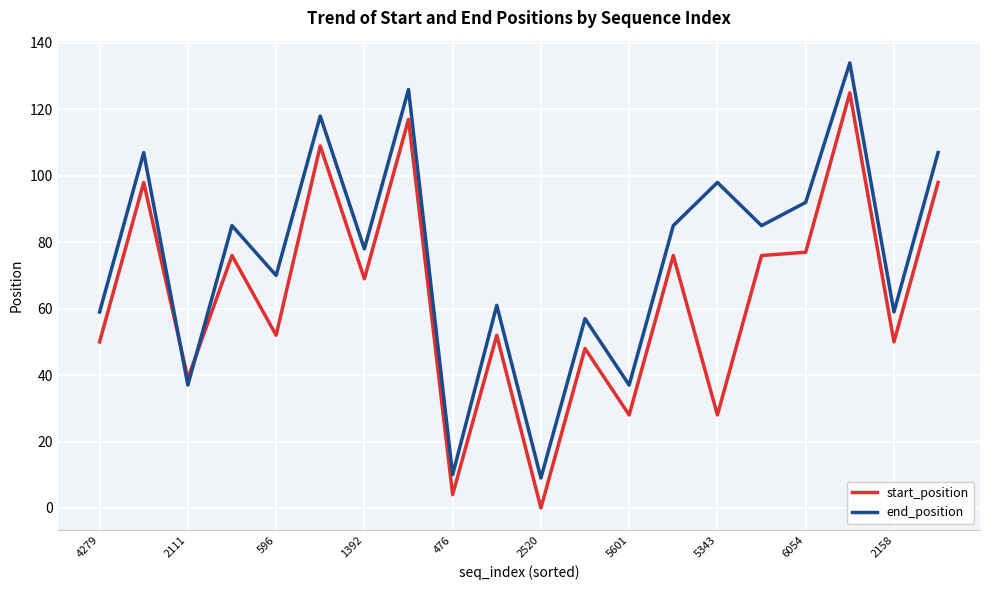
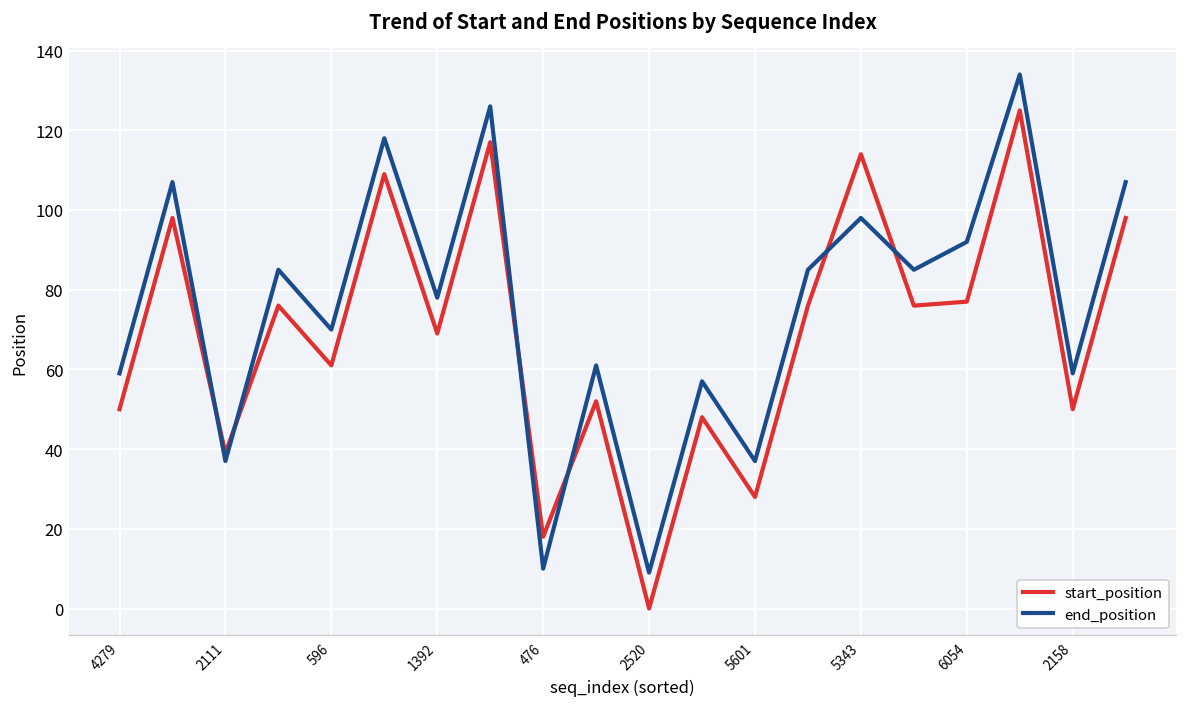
  {
    "start_position": {
      "4279": 50,
      "2111": 39,
-     "596": 52,
+     "596": 61,
      "1392": 69,
-     "476": 4,
+     "476": 18,
      "2520": 0,
      "5601": 28,
-     "5343": 28,
+     "5343": 114,
      "6054": 77,
      "2158": 50
    },
    "end_position": {
      "4279": 59,
      "2111": 37,
      "596": 70,
      "1392": 78,
      "476": 10,
      "2520": 9,
      "5601": 37,
      "5343": 98,
      "6054": 92,
      "2158": 59
    }
  }
